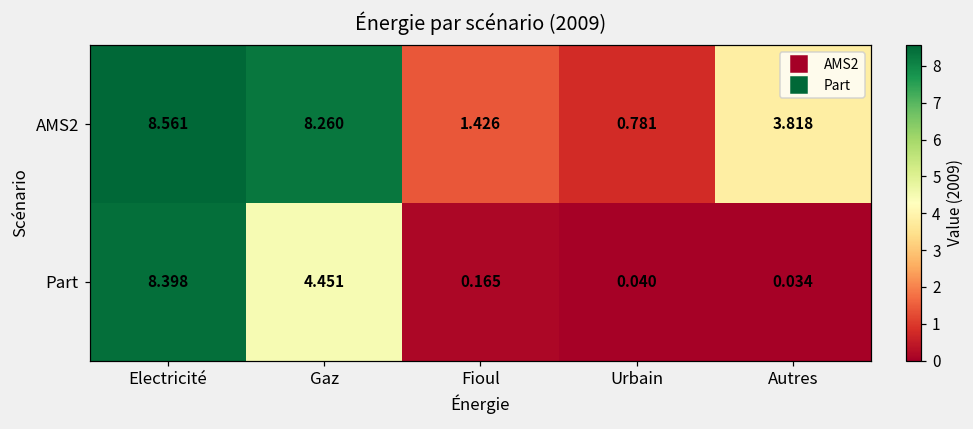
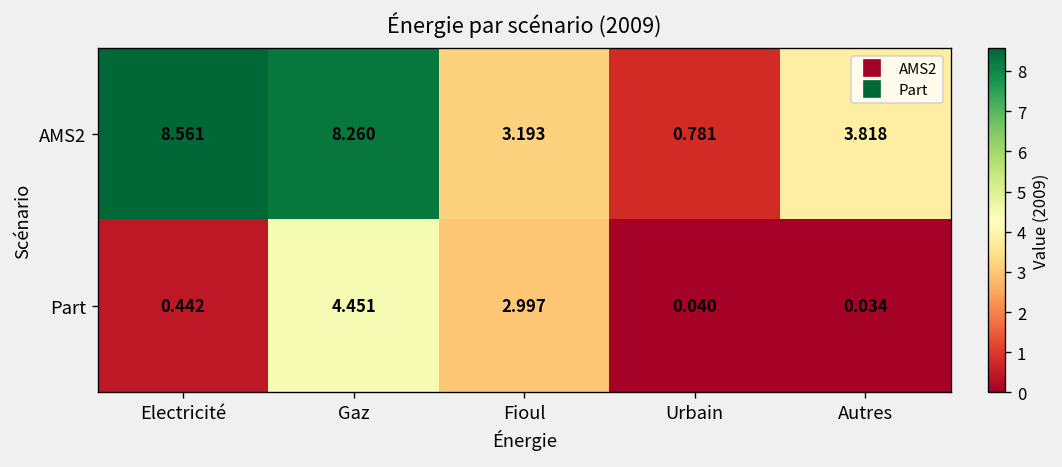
  {
    "AMS2": {
      "Electricité": 8.561,
      "Gaz": 8.260,
-     "Fioul": 1.426,
+     "Fioul": 3.193,
      "Urbain": 0.781,
      "Autres": 3.818
    },
    "Part": {
-     "Electricité": 8.398,
+     "Electricité": 0.442,
      "Gaz": 4.451,
-     "Fioul": 0.165,
+     "Fioul": 2.997,
      "Urbain": 0.040,
      "Autres": 0.034
    }
  }
